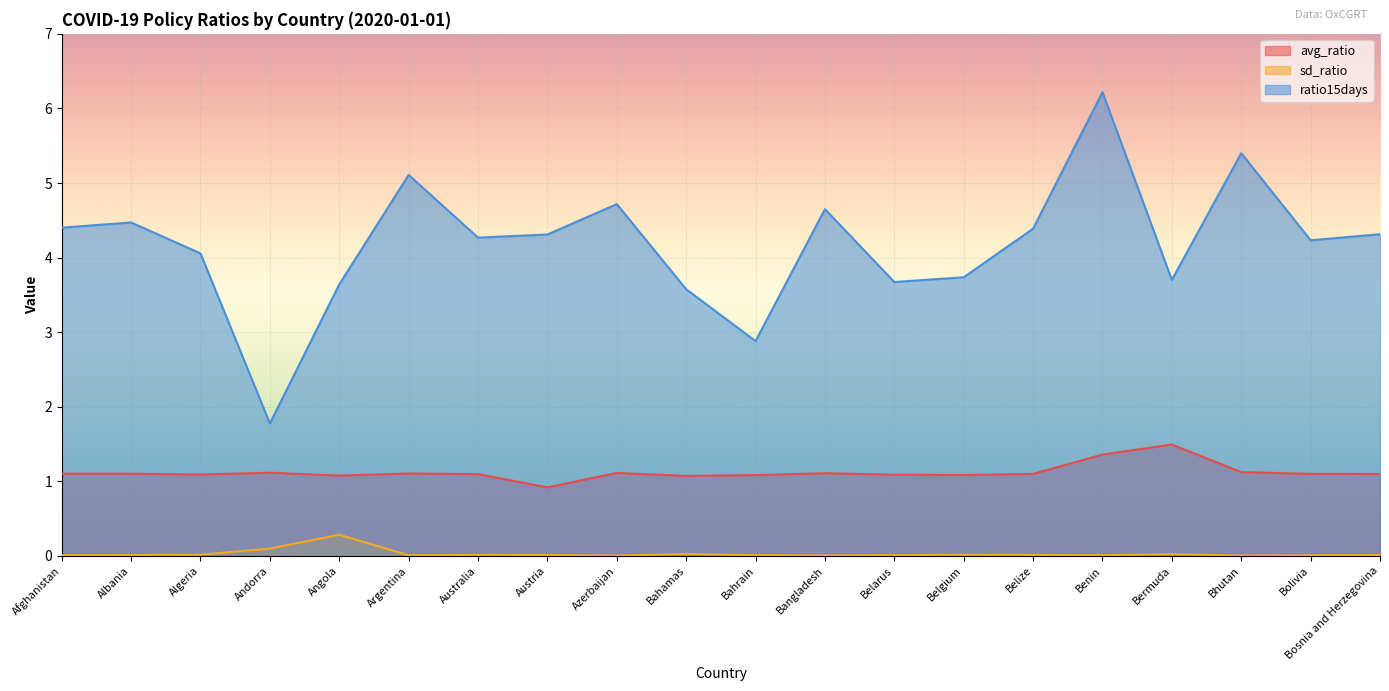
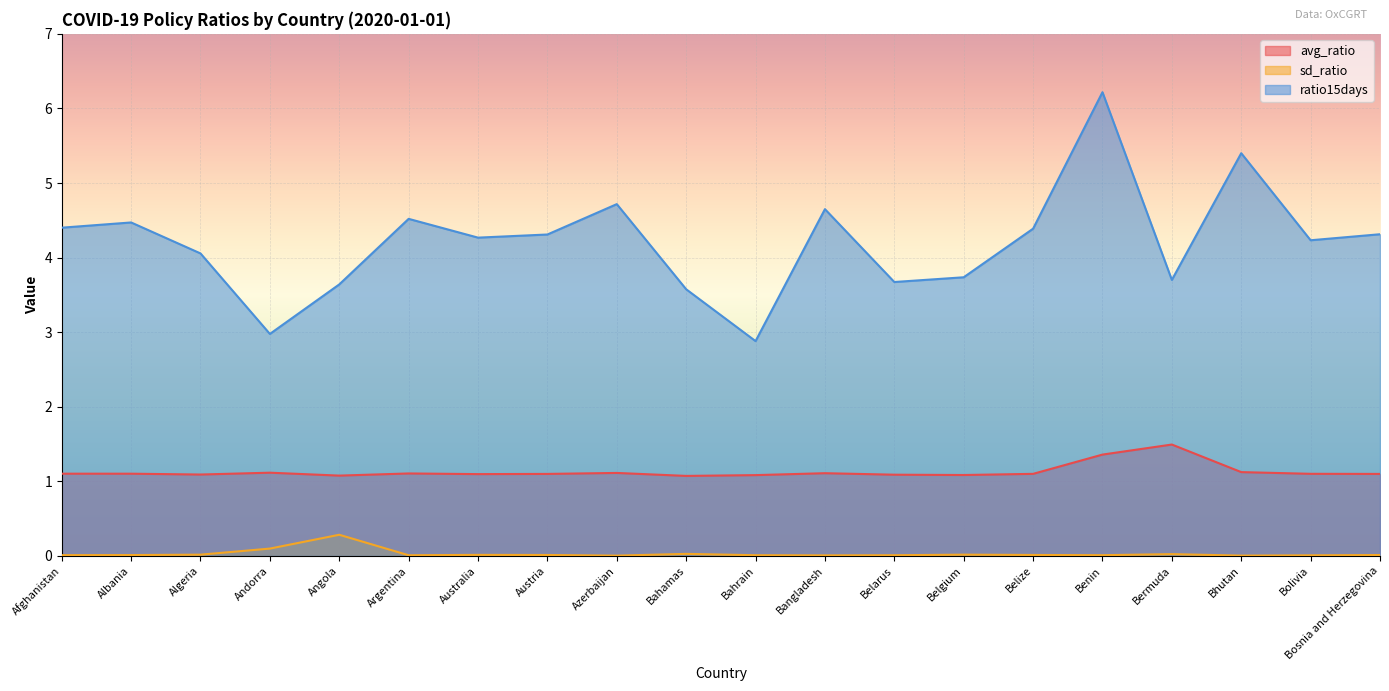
  {
    "avg_ratio": {
      "Afghanistan": 1.1,
      "Albania": 1.1,
      "Algeria": 1.1,
      "Andorra": 1.1,
      "Angola": 1.1,
      "Argentina": 1.1,
      "Australia": 1.1,
-     "Austria": 0.9,
+     "Austria": 1.1,
      "Azerbaijan": 1.1,
      "Bahamas": 1.1,
      "Bahrain": 1.1,
      "Bangladesh": 1.1,
      "Belarus": 1.1,
      "Belgium": 1.1,
      "Belize": 1.1,
      "Benin": 1.4,
      "Bermuda": 1.5,
      "Bhutan": 1.1,
      "Bolivia": 1.1,
      "Bosnia and Herzegovina": 1.1
    },
    "sd_ratio": {
      "Afghanistan": 0.0,
      "Albania": 0.0,
      "Algeria": 0.0,
      "Andorra": 0.1,
      "Angola": 0.3,
      "Argentina": 0.0,
      "Australia": 0.0,
      "Austria": 0.0,
      "Azerbaijan": 0.0,
      "Bahamas": 0.0,
      "Bahrain": 0.0,
      "Bangladesh": 0.0,
      "Belarus": 0.0,
      "Belgium": 0.0,
      "Belize": 0.0,
      "Benin": 0.0,
      "Bermuda": 0.0,
      "Bhutan": 0.0,
      "Bolivia": 0.0,
      "Bosnia and Herzegovina": 0.0
    },
    "ratio15days": {
      "Afghanistan": 4.4,
      "Albania": 4.5,
      "Algeria": 4.1,
-     "Andorra": 1.8,
+     "Andorra": 3.0,
      "Angola": 3.6,
-     "Argentina": 5.1,
+     "Argentina": 4.5,
      "Australia": 4.3,
      "Austria": 4.3,
      "Azerbaijan": 4.7,
      "Bahamas": 3.6,
      "Bahrain": 2.9,
      "Bangladesh": 4.6,
      "Belarus": 3.7,
      "Belgium": 3.7,
      "Belize": 4.4,
      "Benin": 6.2,
      "Bermuda": 3.7,
      "Bhutan": 5.4,
      "Bolivia": 4.2,
      "Bosnia and Herzegovina": 4.3
    }
  }
